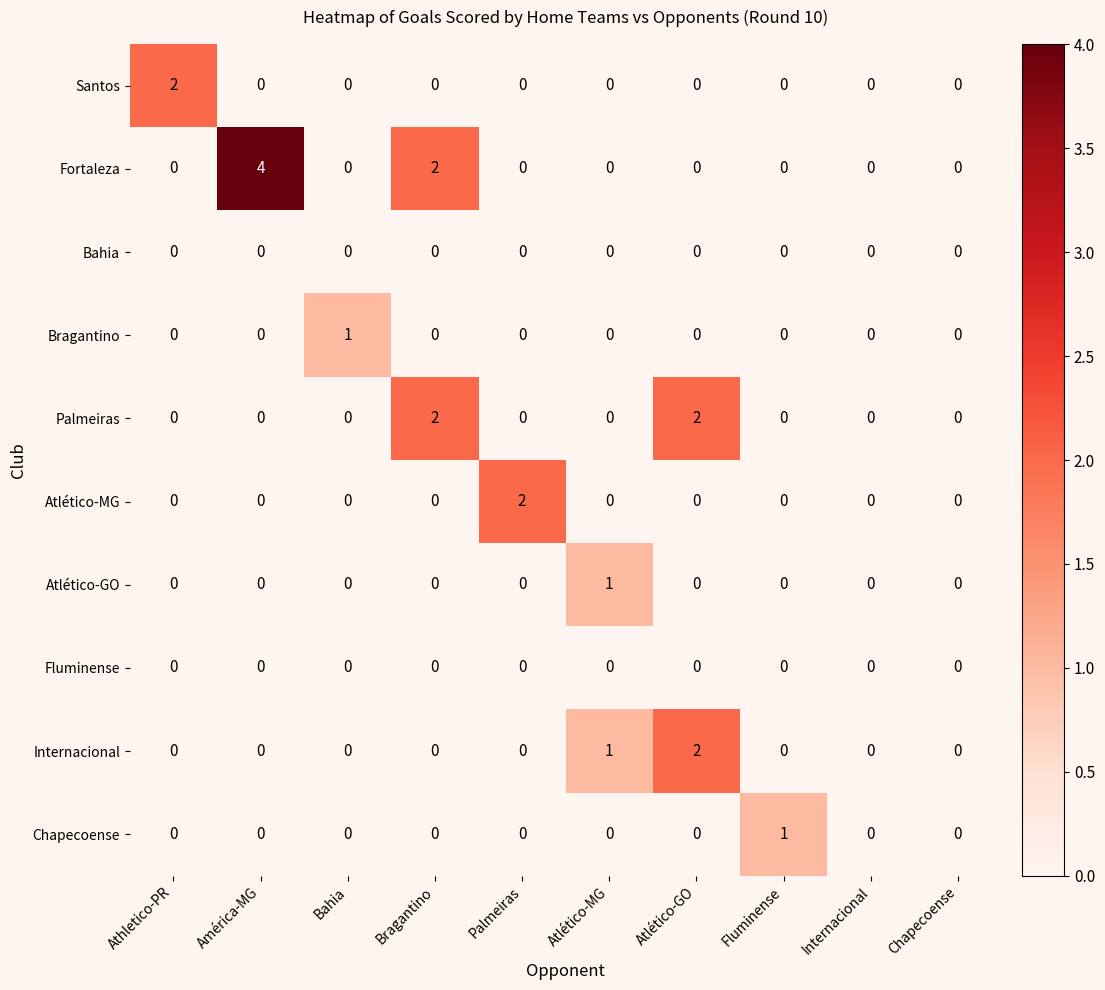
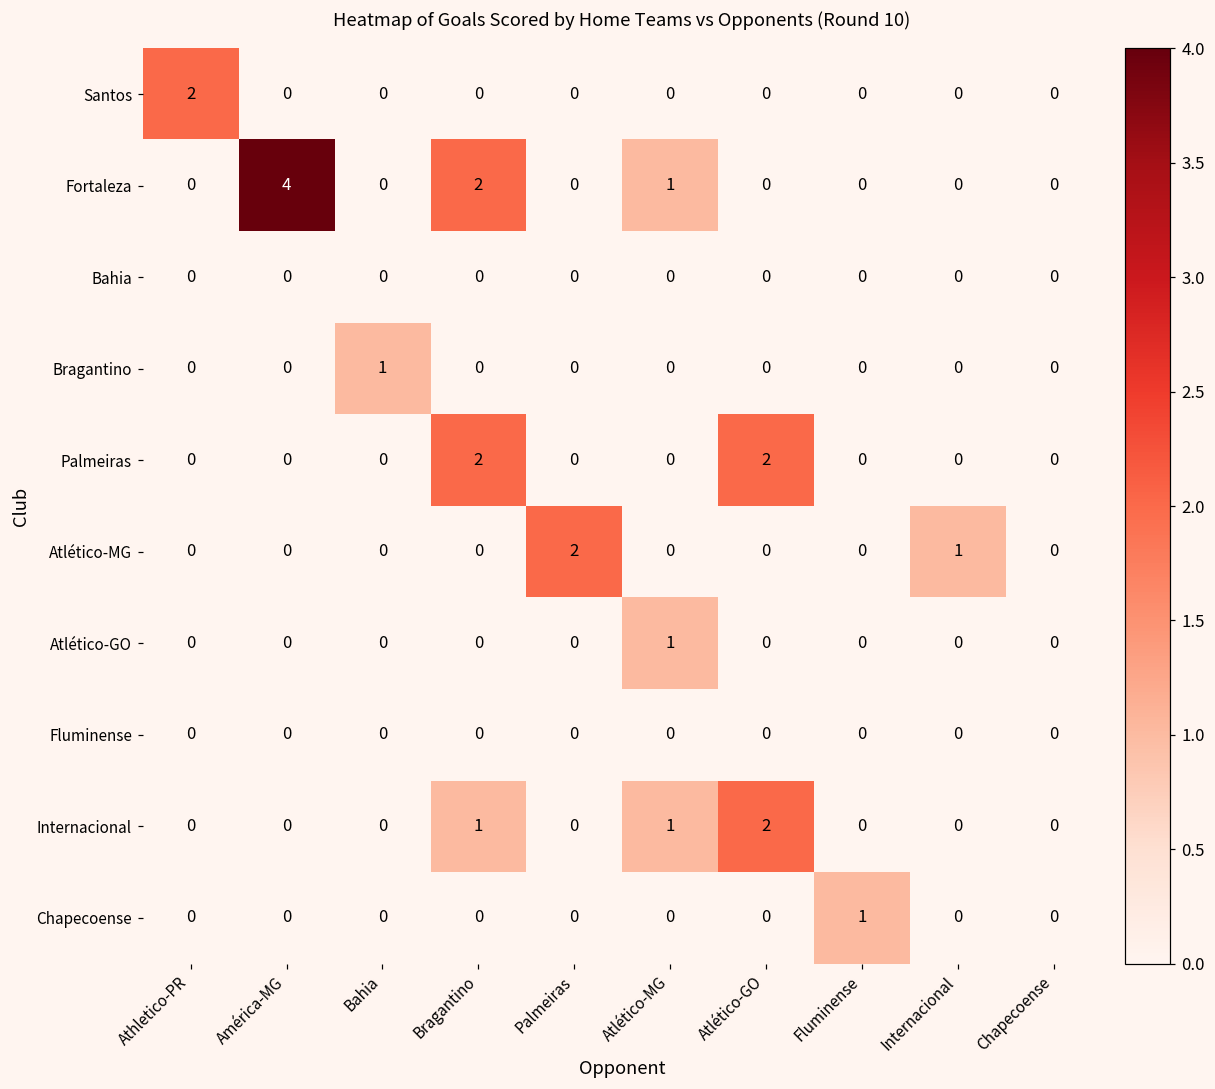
  {
    "Santos": {
      "Athletico-PR": 2,
      "América-MG": 0,
      "Bahia": 0,
      "Bragantino": 0,
      "Palmeiras": 0,
      "Atlético-MG": 0,
      "Atlético-GO": 0,
      "Fluminense": 0,
      "Internacional": 0,
      "Chapecoense": 0
    },
    "Fortaleza": {
      "Athletico-PR": 0,
      "América-MG": 4,
      "Bahia": 0,
      "Bragantino": 2,
      "Palmeiras": 0,
-     "Atlético-MG": 0,
+     "Atlético-MG": 1,
      "Atlético-GO": 0,
      "Fluminense": 0,
      "Internacional": 0,
      "Chapecoense": 0
    },
    "Bahia": {
      "Athletico-PR": 0,
      "América-MG": 0,
      "Bahia": 0,
      "Bragantino": 0,
      "Palmeiras": 0,
      "Atlético-MG": 0,
      "Atlético-GO": 0,
      "Fluminense": 0,
      "Internacional": 0,
      "Chapecoense": 0
    },
    "Bragantino": {
      "Athletico-PR": 0,
      "América-MG": 0,
      "Bahia": 1,
      "Bragantino": 0,
      "Palmeiras": 0,
      "Atlético-MG": 0,
      "Atlético-GO": 0,
      "Fluminense": 0,
      "Internacional": 0,
      "Chapecoense": 0
    },
    "Palmeiras": {
      "Athletico-PR": 0,
      "América-MG": 0,
      "Bahia": 0,
      "Bragantino": 2,
      "Palmeiras": 0,
      "Atlético-MG": 0,
      "Atlético-GO": 2,
      "Fluminense": 0,
      "Internacional": 0,
      "Chapecoense": 0
    },
    "Atlético-MG": {
      "Athletico-PR": 0,
      "América-MG": 0,
      "Bahia": 0,
      "Bragantino": 0,
      "Palmeiras": 2,
      "Atlético-MG": 0,
      "Atlético-GO": 0,
      "Fluminense": 0,
-     "Internacional": 0,
+     "Internacional": 1,
      "Chapecoense": 0
    },
    "Atlético-GO": {
      "Athletico-PR": 0,
      "América-MG": 0,
      "Bahia": 0,
      "Bragantino": 0,
      "Palmeiras": 0,
      "Atlético-MG": 1,
      "Atlético-GO": 0,
      "Fluminense": 0,
      "Internacional": 0,
      "Chapecoense": 0
    },
    "Fluminense": {
      "Athletico-PR": 0,
      "América-MG": 0,
      "Bahia": 0,
      "Bragantino": 0,
      "Palmeiras": 0,
      "Atlético-MG": 0,
      "Atlético-GO": 0,
      "Fluminense": 0,
      "Internacional": 0,
      "Chapecoense": 0
    },
    "Internacional": {
      "Athletico-PR": 0,
      "América-MG": 0,
      "Bahia": 0,
-     "Bragantino": 0,
+     "Bragantino": 1,
      "Palmeiras": 0,
      "Atlético-MG": 1,
      "Atlético-GO": 2,
      "Fluminense": 0,
      "Internacional": 0,
      "Chapecoense": 0
    },
    "Chapecoense": {
      "Athletico-PR": 0,
      "América-MG": 0,
      "Bahia": 0,
      "Bragantino": 0,
      "Palmeiras": 0,
      "Atlético-MG": 0,
      "Atlético-GO": 0,
      "Fluminense": 1,
      "Internacional": 0,
      "Chapecoense": 0
    }
  }
